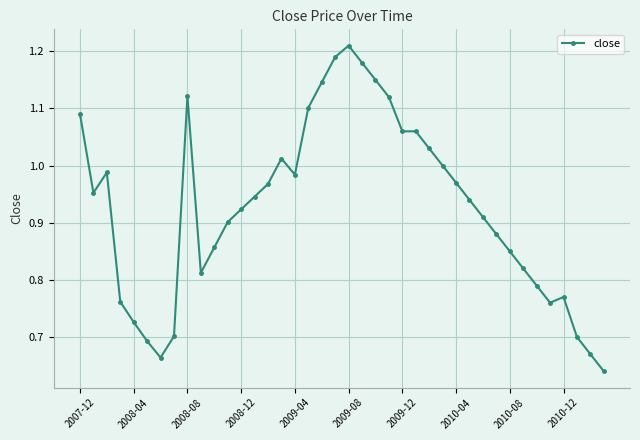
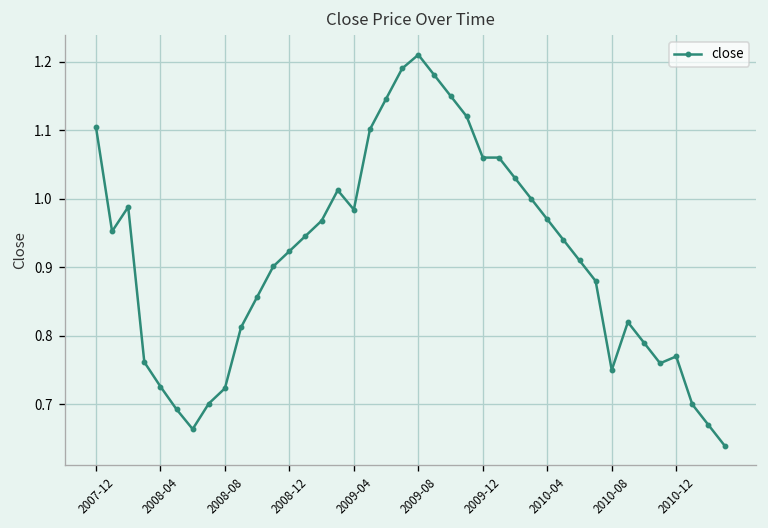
  {
-   "2007-12": 1.09,
+   "2007-12": 1.10,
    "2008-04": 0.73,
-   "2008-08": 1.12,
+   "2008-08": 0.72,
    "2008-12": 0.92,
    "2009-04": 0.98,
    "2009-08": 1.21,
    "2009-12": 1.06,
    "2010-04": 0.97,
-   "2010-08": 0.85,
+   "2010-08": 0.75,
    "2010-12": 0.77
  }
